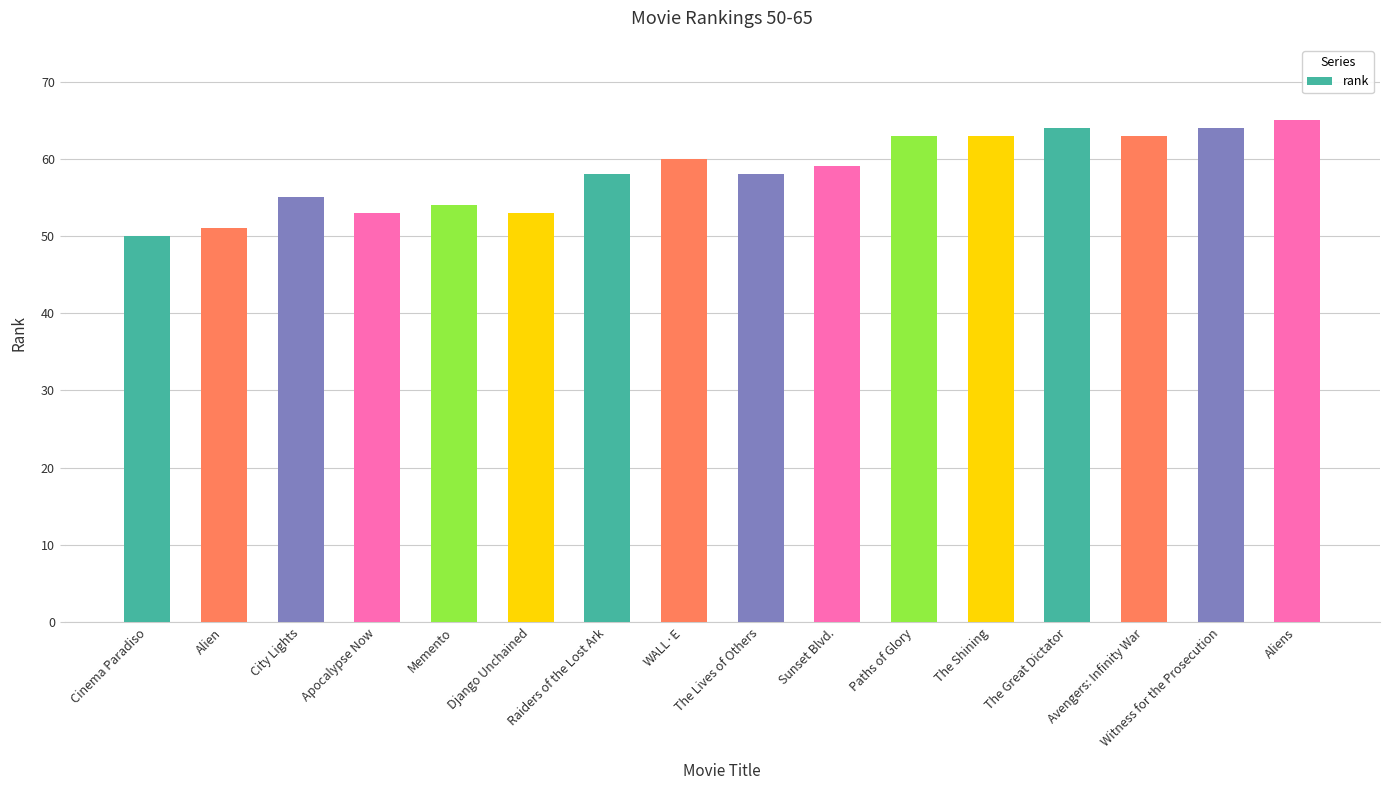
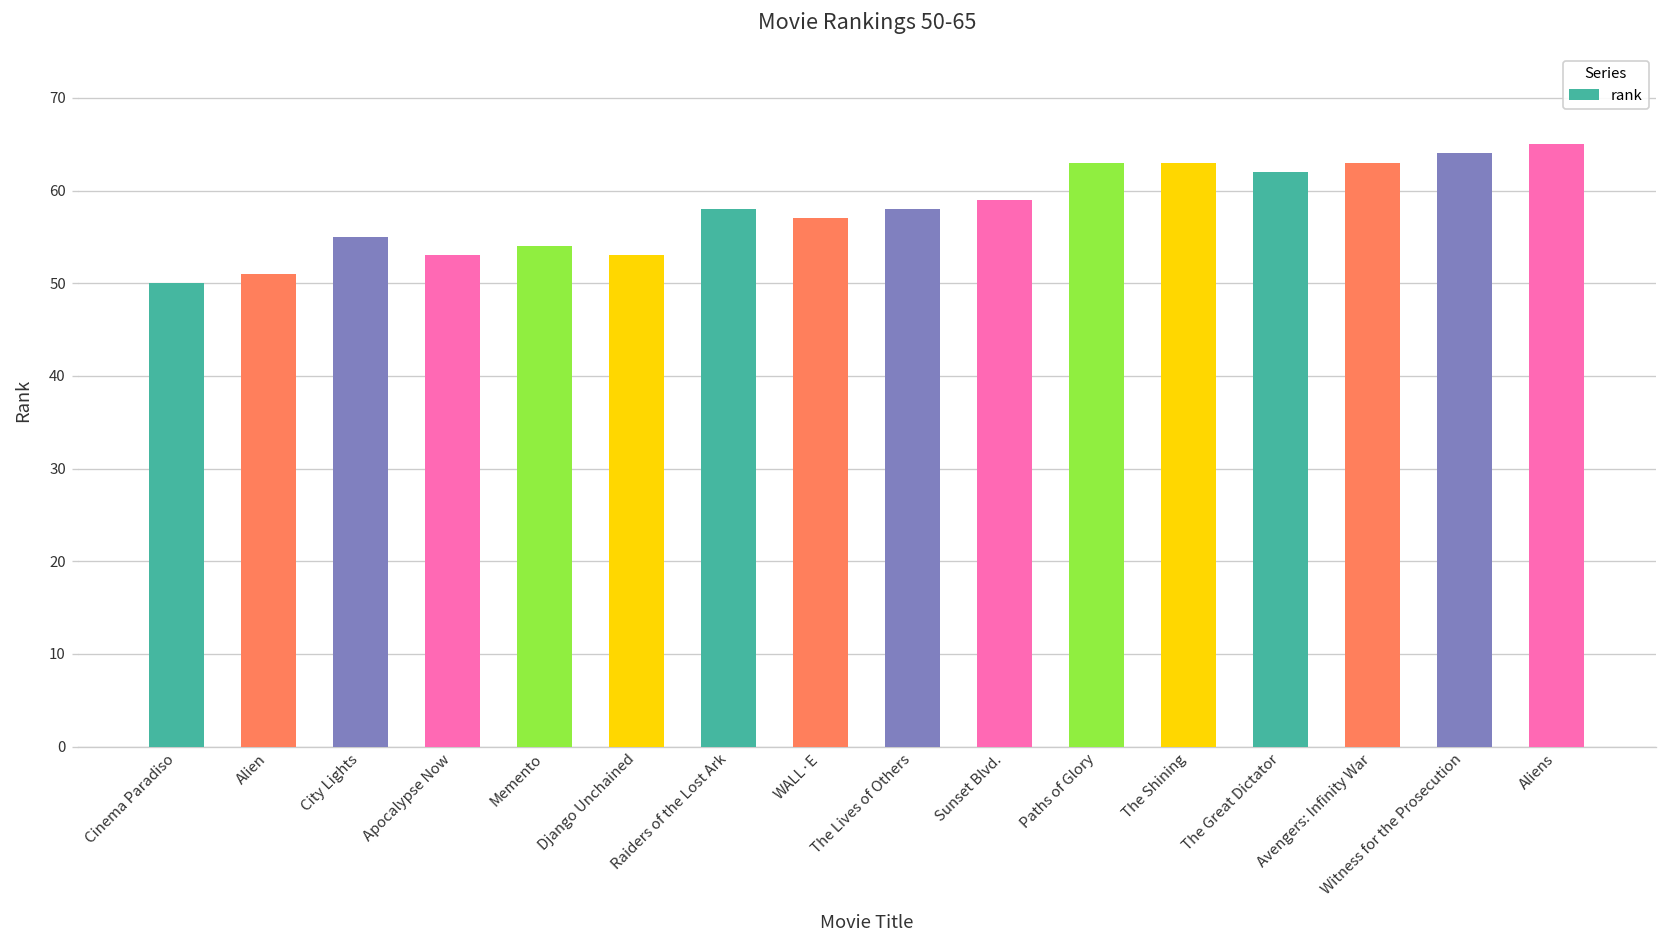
  {
    "Cinema Paradiso": 50,
    "Alien": 51,
    "City Lights": 55,
    "Apocalypse Now": 53,
    "Memento": 54,
    "Django Unchained": 53,
    "Raiders of the Lost Ark": 58,
-   "WALL·E": 60,
+   "WALL·E": 57,
    "The Lives of Others": 58,
    "Sunset Blvd.": 59,
    "Paths of Glory": 63,
    "The Shining": 63,
-   "The Great Dictator": 64,
+   "The Great Dictator": 62,
    "Avengers: Infinity War": 63,
    "Witness for the Prosecution": 64,
    "Aliens": 65
  }
